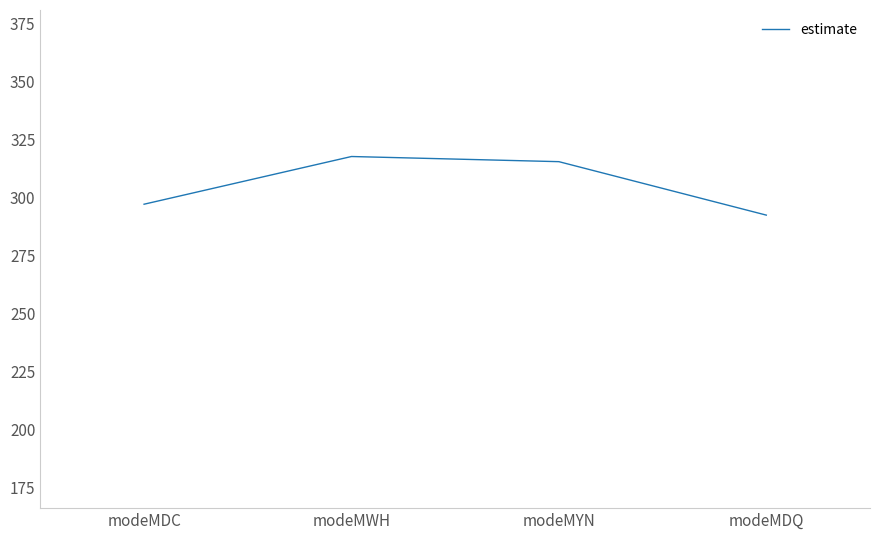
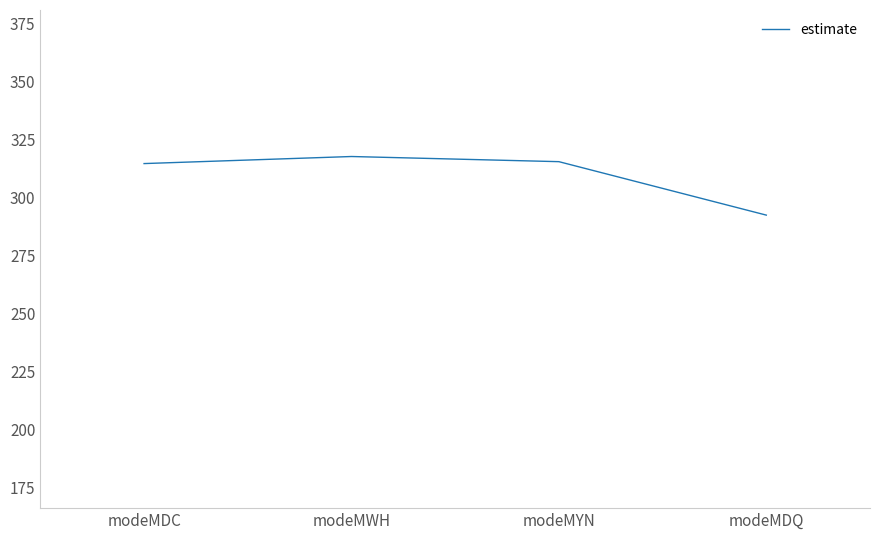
  {
-   "modeMDC": 297,
+   "modeMDC": 315,
    "modeMWH": 318,
    "modeMYN": 315,
    "modeMDQ": 292
  }
